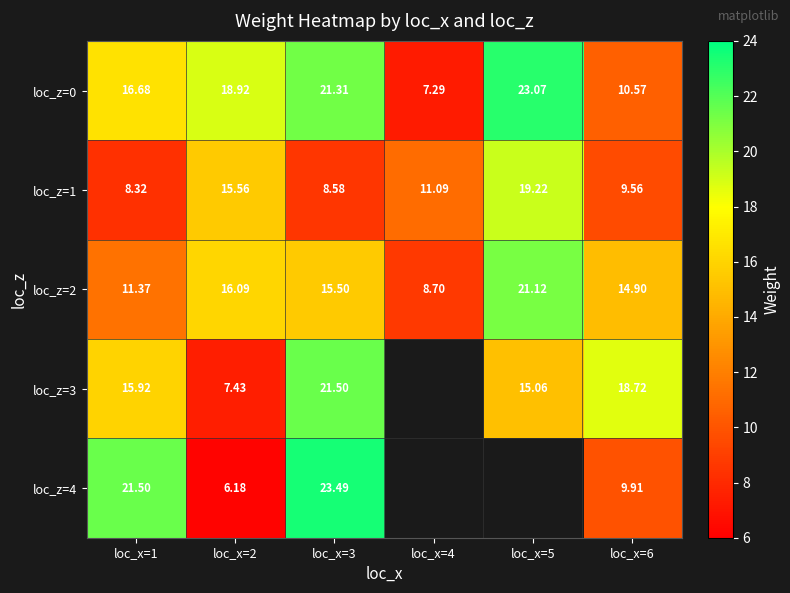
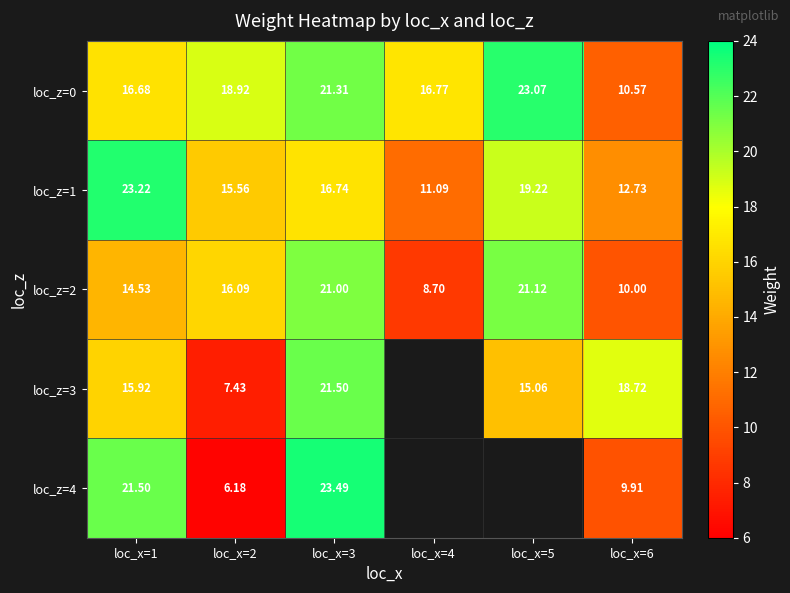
  {
    "loc_z=0": {
      "loc_x=1": 16.68,
      "loc_x=2": 18.92,
      "loc_x=3": 21.31,
-     "loc_x=4": 7.29,
+     "loc_x=4": 16.77,
      "loc_x=5": 23.07,
      "loc_x=6": 10.57
    },
    "loc_z=1": {
-     "loc_x=1": 8.32,
+     "loc_x=1": 23.22,
      "loc_x=2": 15.56,
-     "loc_x=3": 8.58,
+     "loc_x=3": 16.74,
      "loc_x=4": 11.09,
      "loc_x=5": 19.22,
-     "loc_x=6": 9.56
+     "loc_x=6": 12.73
    },
    "loc_z=2": {
-     "loc_x=1": 11.37,
+     "loc_x=1": 14.53,
      "loc_x=2": 16.09,
-     "loc_x=3": 15.50,
+     "loc_x=3": 21.00,
      "loc_x=4": 8.70,
      "loc_x=5": 21.12,
-     "loc_x=6": 14.90
+     "loc_x=6": 10.00
    },
    "loc_z=3": {
      "loc_x=1": 15.92,
      "loc_x=2": 7.43,
      "loc_x=3": 21.50,
      "loc_x=5": 15.06,
      "loc_x=6": 18.72
    },
    "loc_z=4": {
      "loc_x=1": 21.50,
      "loc_x=2": 6.18,
      "loc_x=3": 23.49,
      "loc_x=6": 9.91
    }
  }
